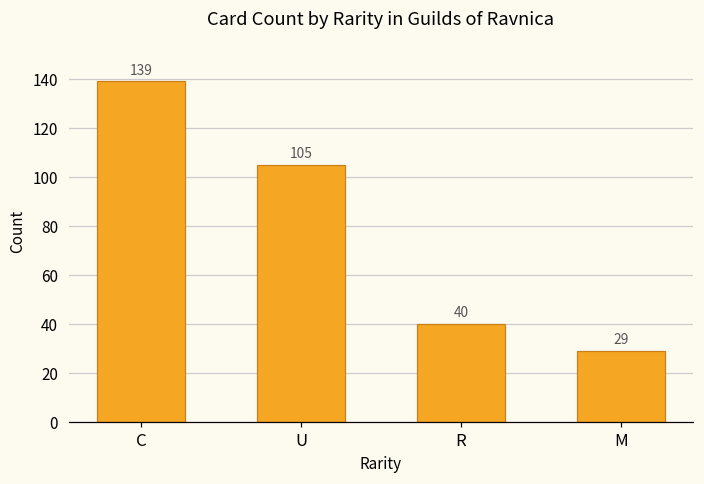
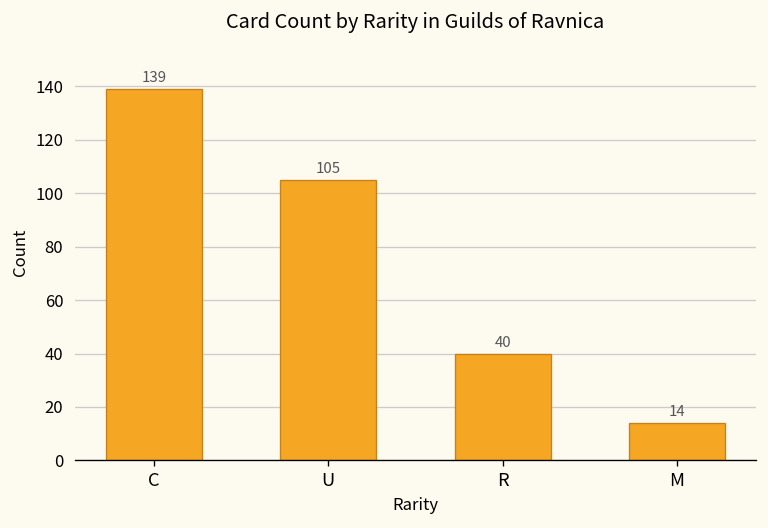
  {
    "C": 139,
    "U": 105,
    "R": 40,
-   "M": 29
+   "M": 14
  }
